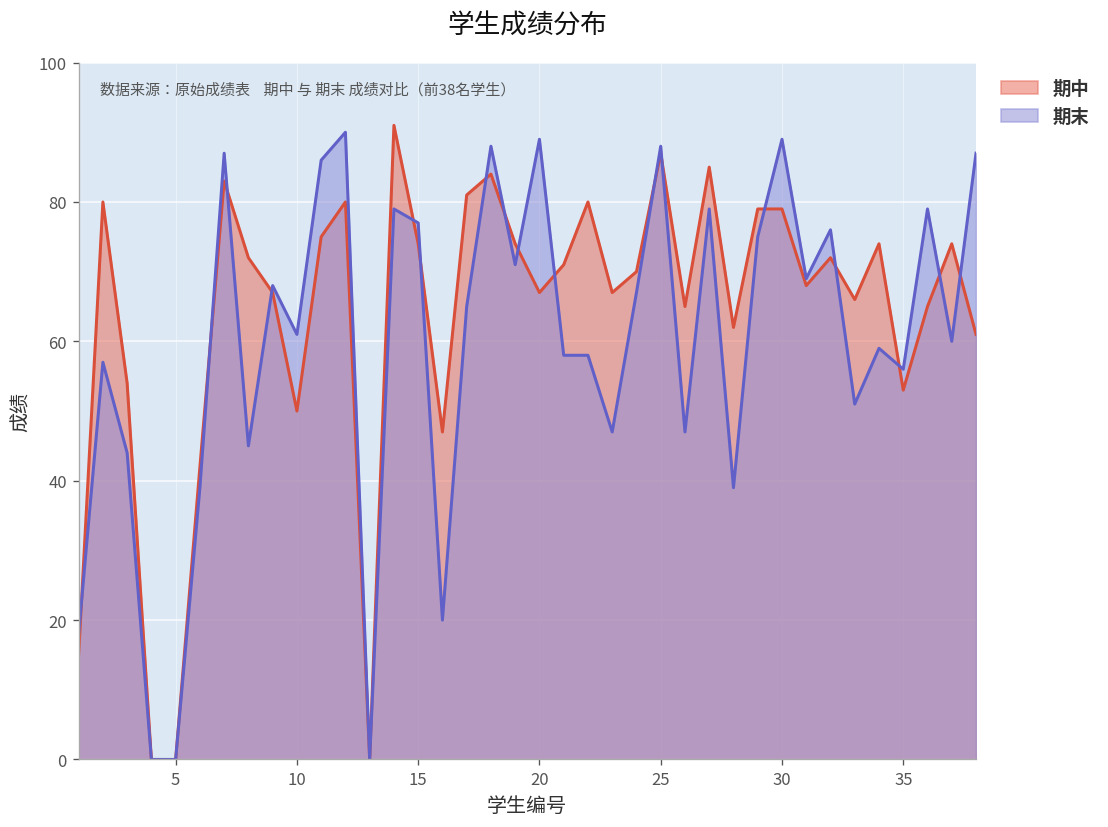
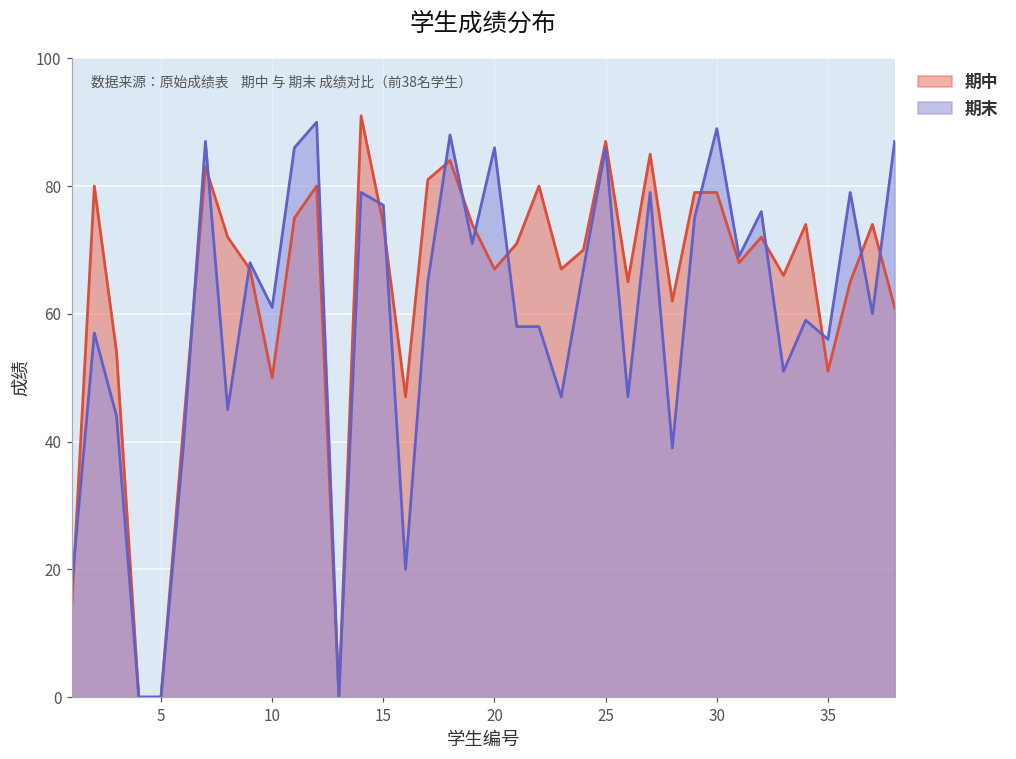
  {
    "期中": {
      "10": 50,
      "15": 74,
      "20": 67,
      "25": 87,
      "30": 79,
-     "35": 53
+     "35": 51
    },
    "期末": {
      "10": 61,
      "15": 77,
-     "20": 89,
-     "25": 88,
+     "20": 86,
+     "25": 86,
      "30": 89,
      "35": 56
    }
  }
